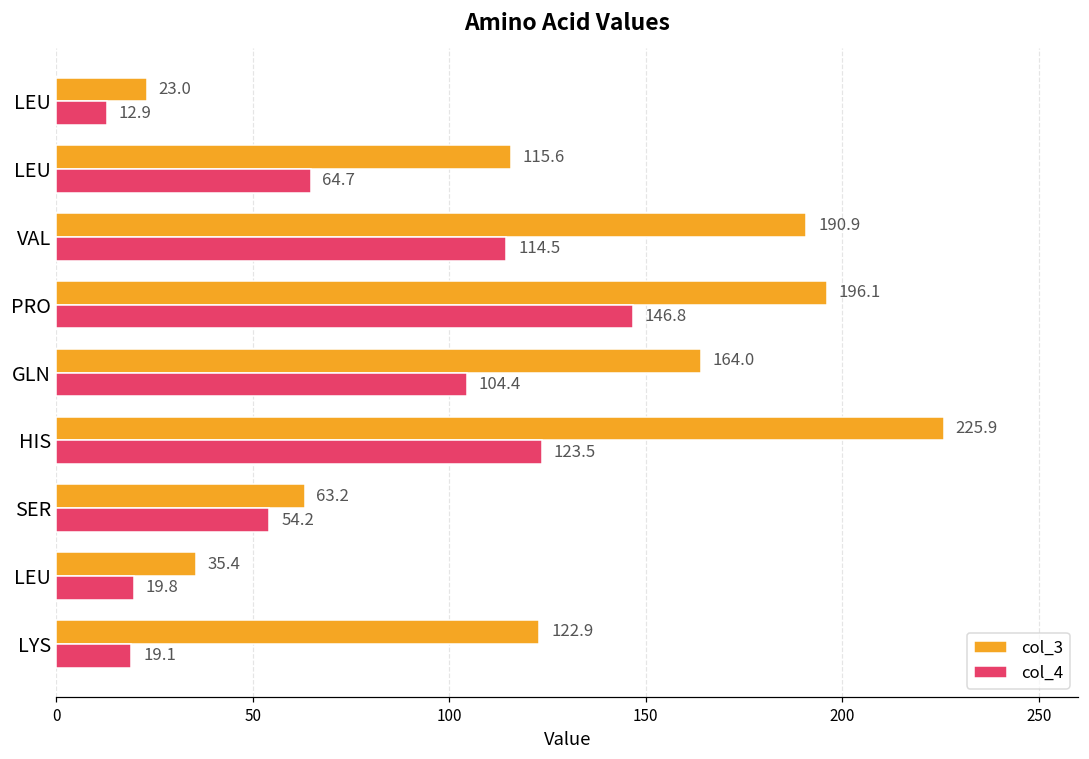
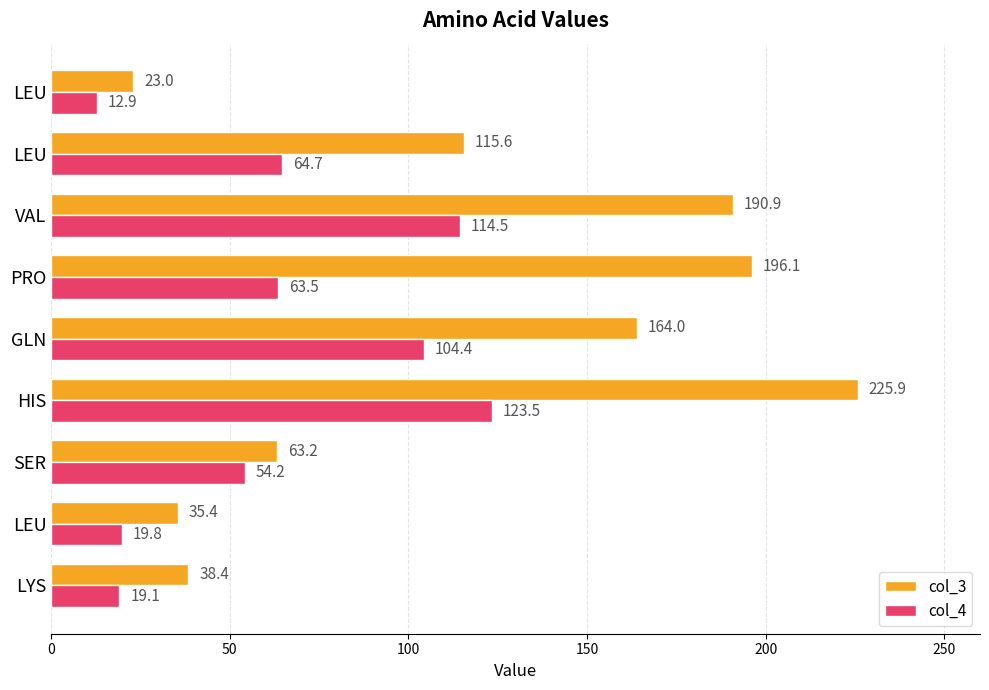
  {
    "col_3": {
      "VAL": 190.9,
      "PRO": 196.1,
      "GLN": 164.0,
      "HIS": 225.9,
      "SER": 63.2,
-     "LYS": 122.9
+     "LYS": 38.4
    },
    "col_4": {
      "VAL": 114.5,
-     "PRO": 146.8,
+     "PRO": 63.5,
      "GLN": 104.4,
      "HIS": 123.5,
      "SER": 54.2,
      "LYS": 19.1
    }
  }
